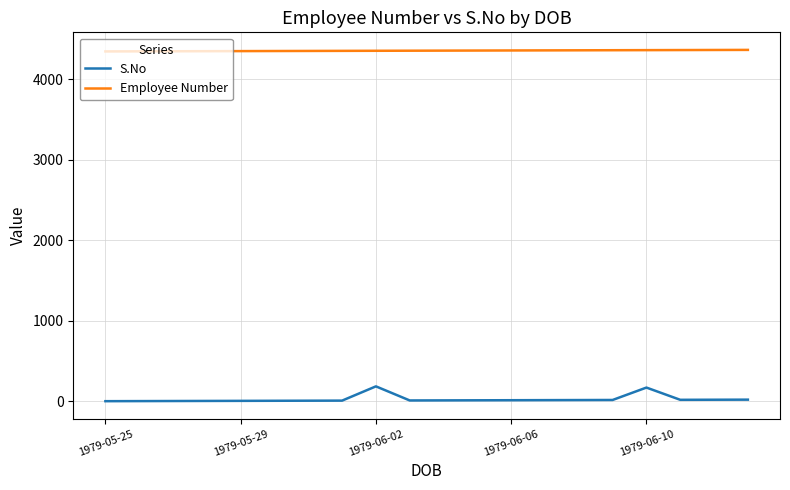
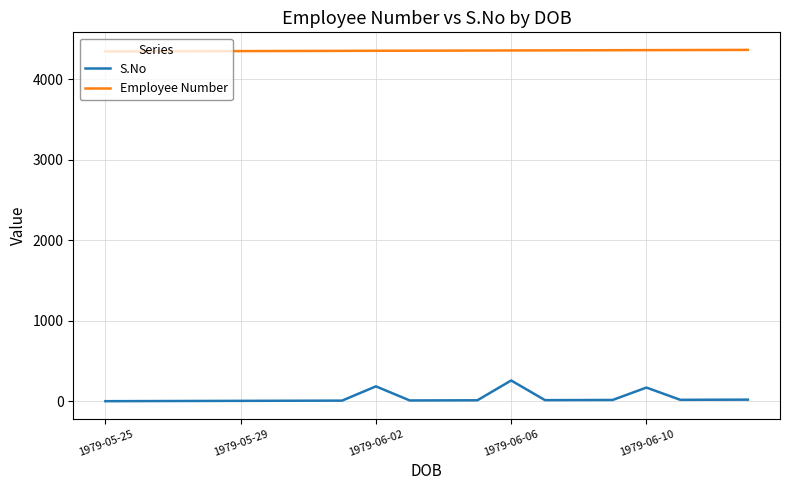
  {
    "S.No": {
      "1979-05-25": 0,
      "1979-05-29": 0,
      "1979-06-02": 200,
-     "1979-06-06": 0,
+     "1979-06-06": 300,
      "1979-06-10": 200
    },
    "Employee Number": {
      "1979-05-29": 4300,
      "1979-06-02": 4400,
      "1979-06-06": 4400,
      "1979-06-10": 4400
    }
  }
